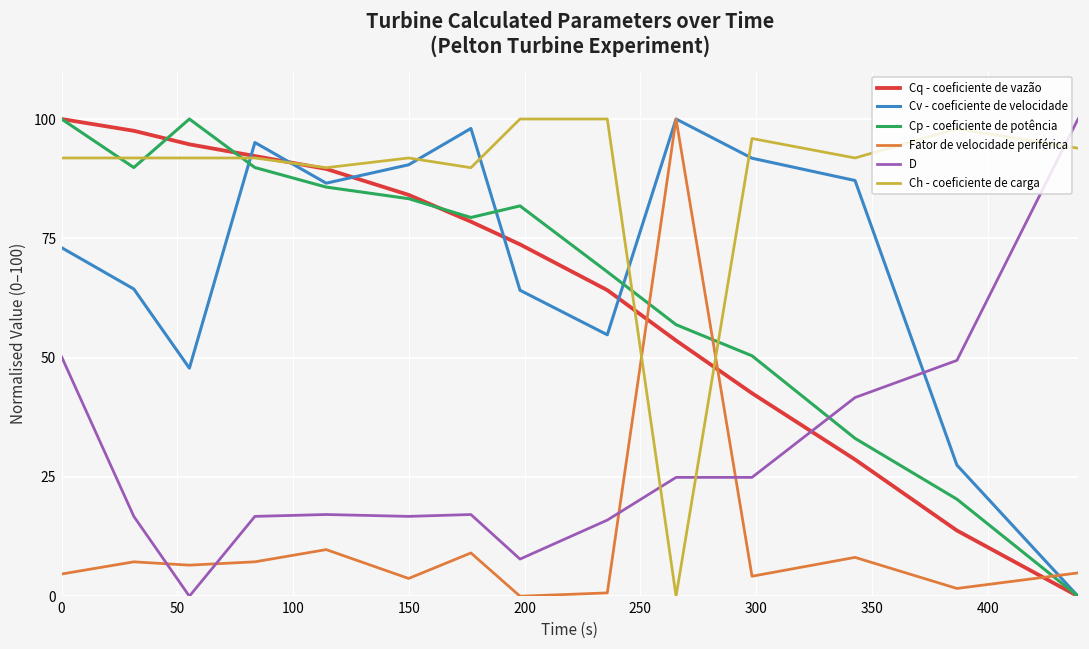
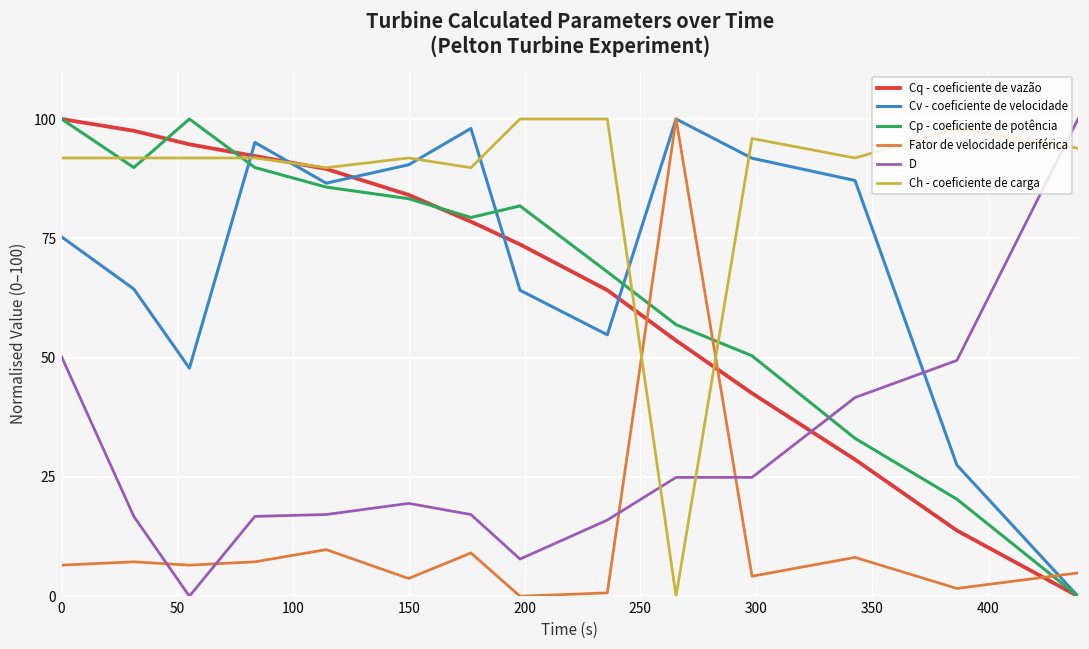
  {
    "Cq - coeficiente de vazão": {
      "150": 84
    },
    "Cv - coeficiente de velocidade": {
-     "0": 73,
+     "0": 75,
      "150": 90
    },
    "Cp - coeficiente de potência": {
      "150": 83
    },
    "Fator de velocidade periférica": {
-     "0": 5,
+     "0": 7,
      "150": 4
    },
    "D": {
      "0": 50,
-     "150": 17
+     "150": 19
    },
    "Ch - coeficiente de carga": {
      "0": 92,
      "150": 92
    }
  }
